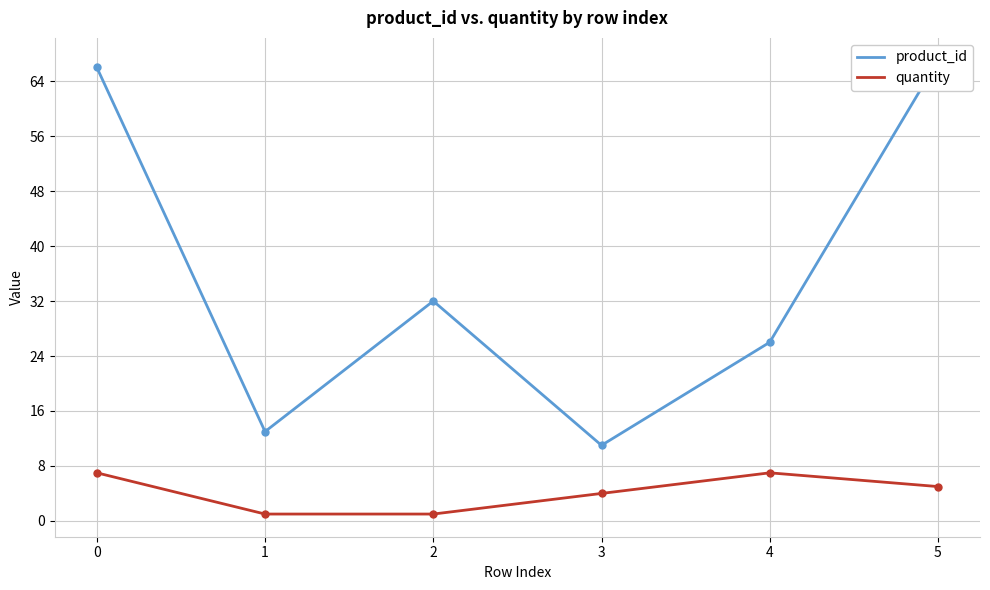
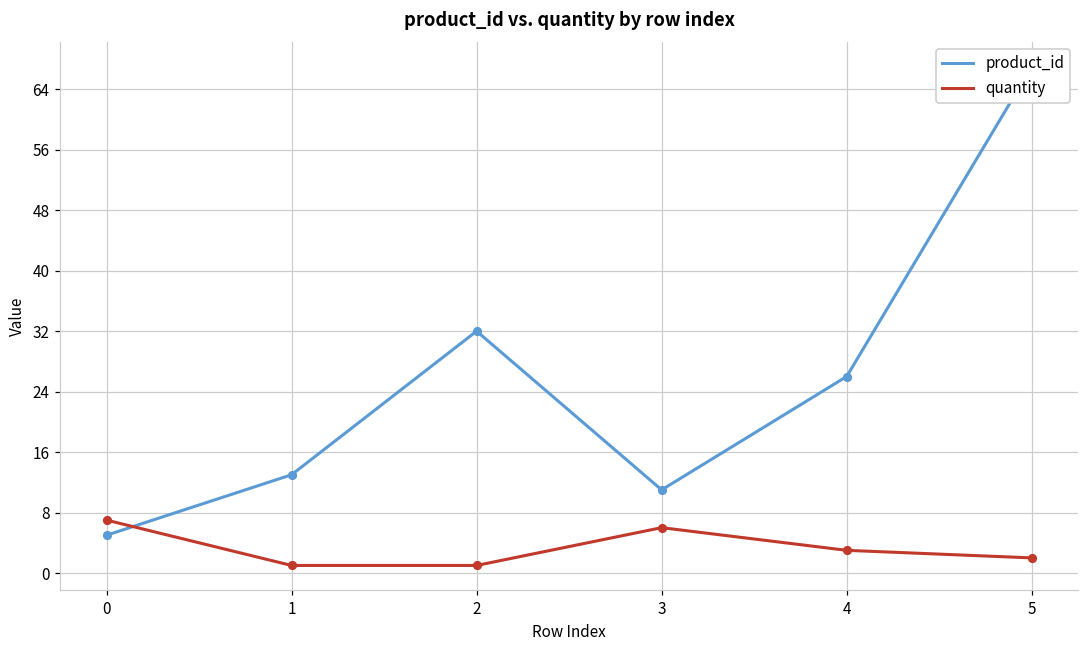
  {
    "product_id": {
-     "0": 66,
+     "0": 5,
      "1": 13,
      "2": 32,
      "3": 11,
      "4": 26
    },
    "quantity": {
      "0": 7,
      "1": 1,
      "2": 1,
-     "3": 4,
-     "4": 7,
-     "5": 5
+     "3": 6,
+     "4": 3,
+     "5": 2
    }
  }
